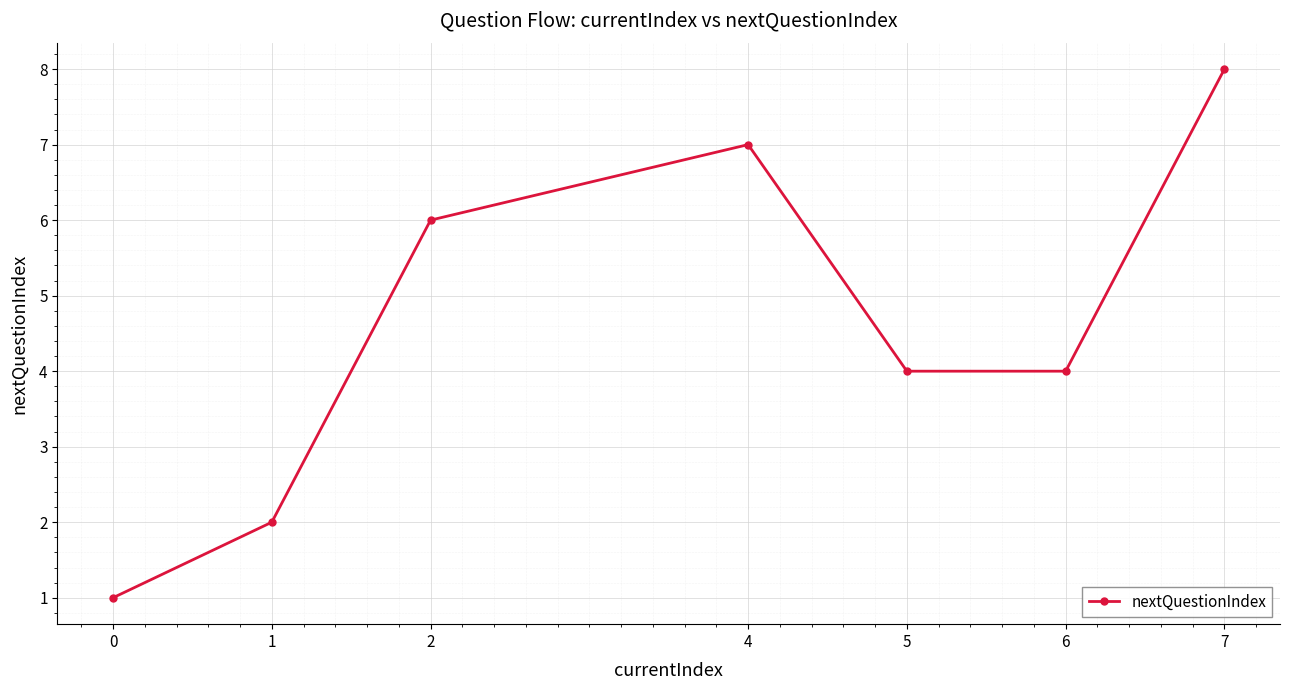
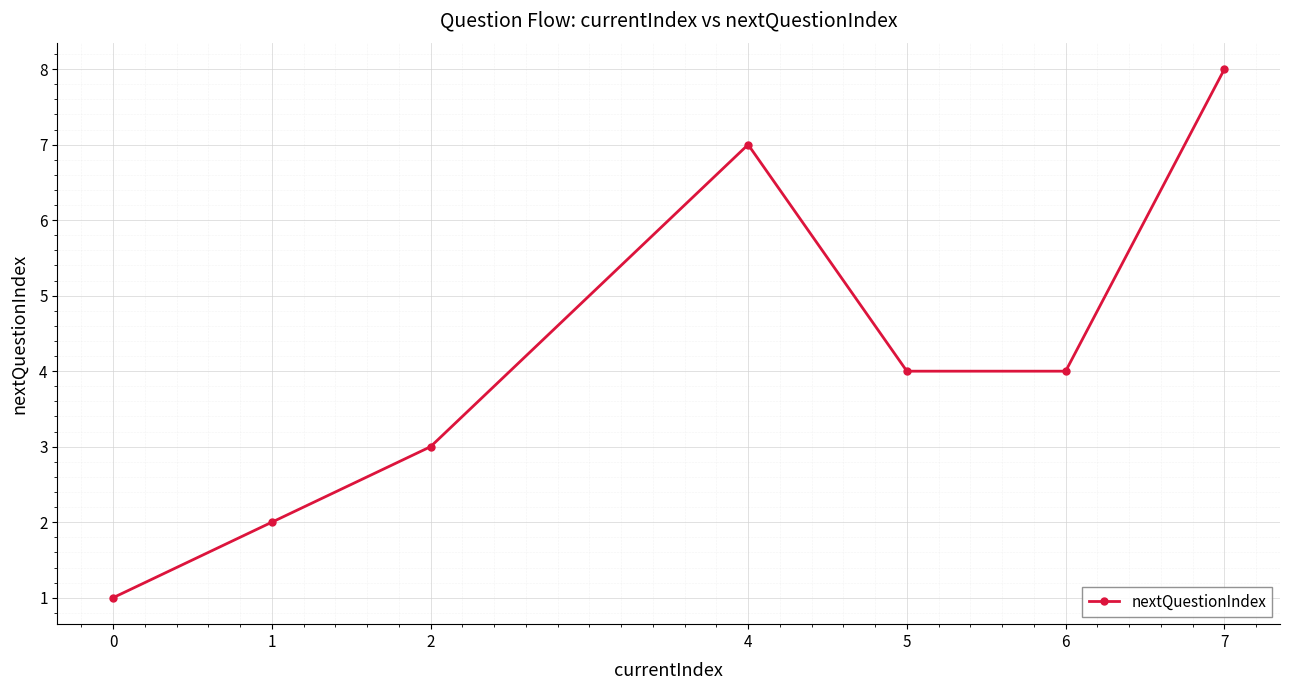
  {
    "0": 1,
    "1": 2,
-   "2": 6,
+   "2": 3,
    "4": 7,
    "5": 4,
    "6": 4,
    "7": 8
  }
